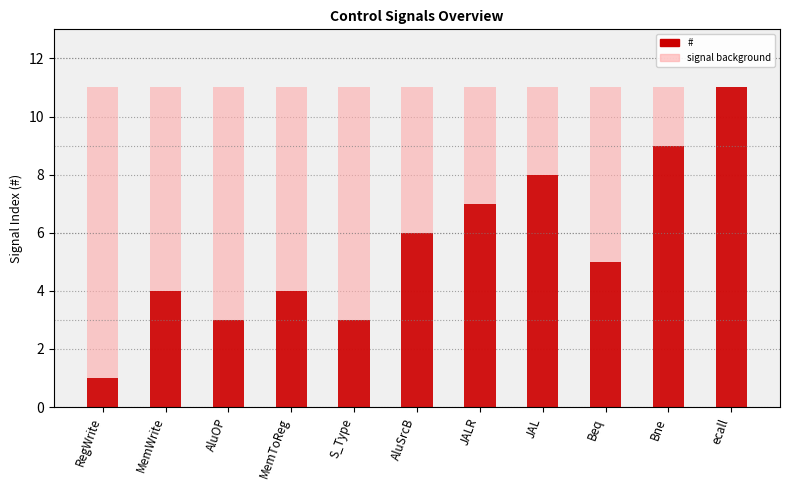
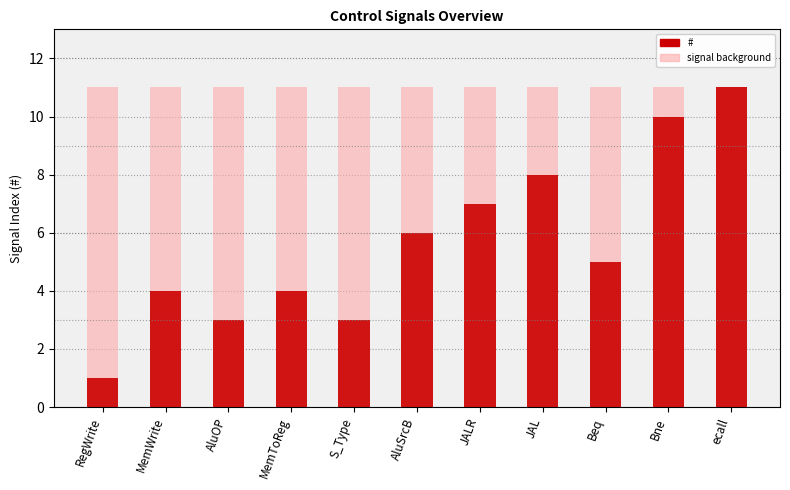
  {
    "signal background": {
      "RegWrite": 11,
      "MemWrite": 11,
      "AluOP": 11,
      "MemToReg": 11,
      "S_Type": 11,
      "AluSrcB": 11,
      "JALR": 11,
      "JAL": 11,
      "Beq": 11,
      "Bne": 11,
      "ecall": 11
    },
    "#": {
-     "Bne": 9,
+     "Bne": 10,
      "ecall": 11
    }
  }
